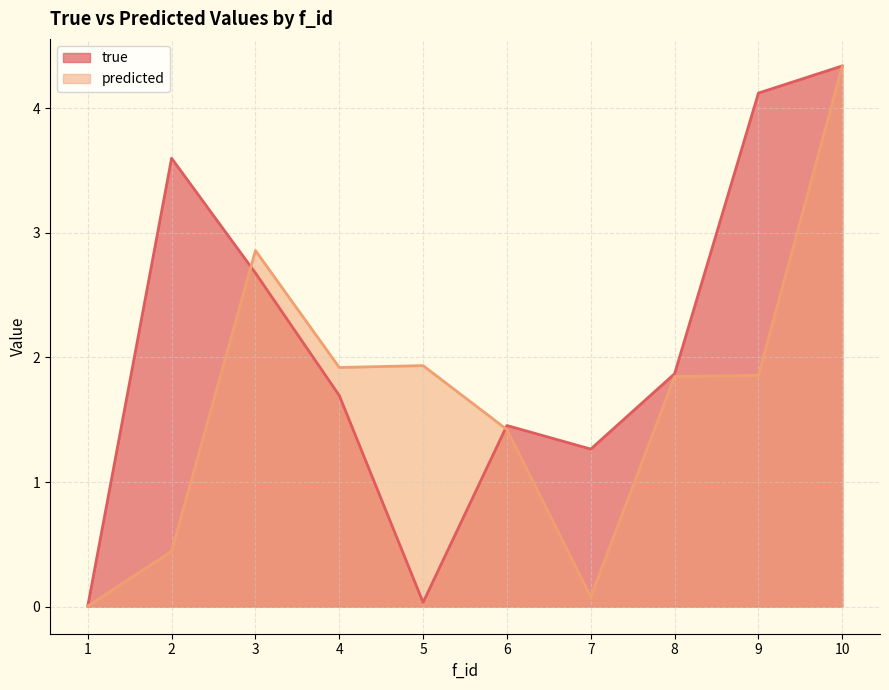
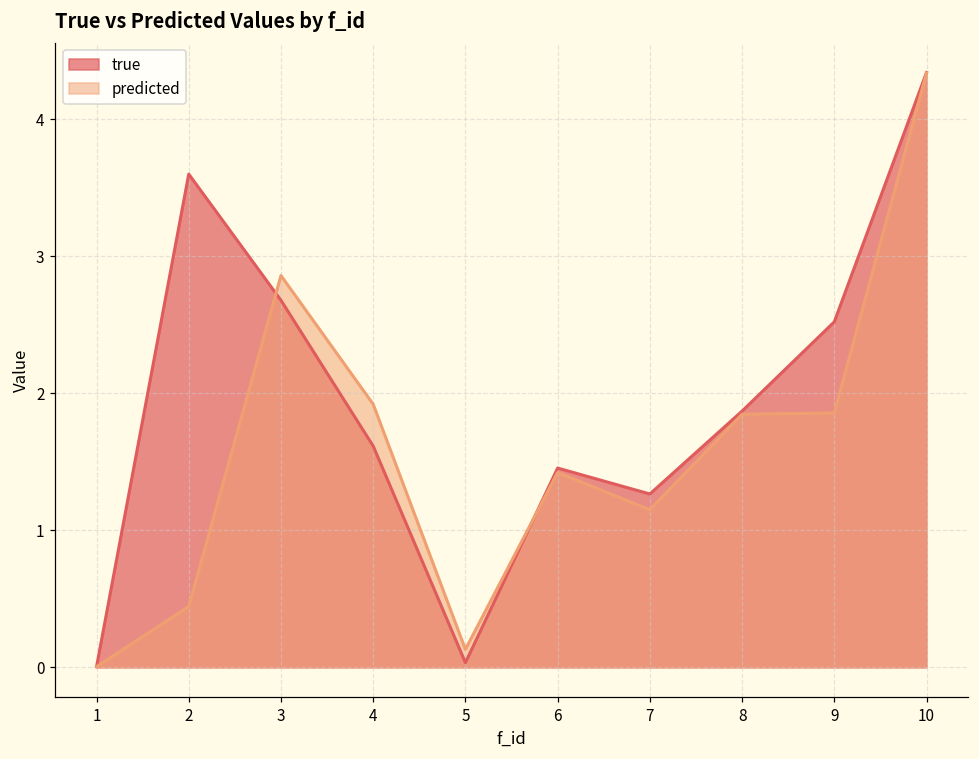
  {
    "true": {
      "2": 3.60,
      "3": 2.68,
-     "4": 1.69,
+     "4": 1.61,
      "5": 0.03,
      "6": 1.45,
      "7": 1.26,
      "8": 1.87,
-     "9": 4.12
+     "9": 2.52
    },
    "predicted": {
      "2": 0.44,
      "3": 2.86,
      "4": 1.92,
-     "5": 1.93,
+     "5": 0.13,
      "6": 1.42,
-     "7": 0.08,
+     "7": 1.15,
      "8": 1.85,
      "9": 1.86
    }
  }
